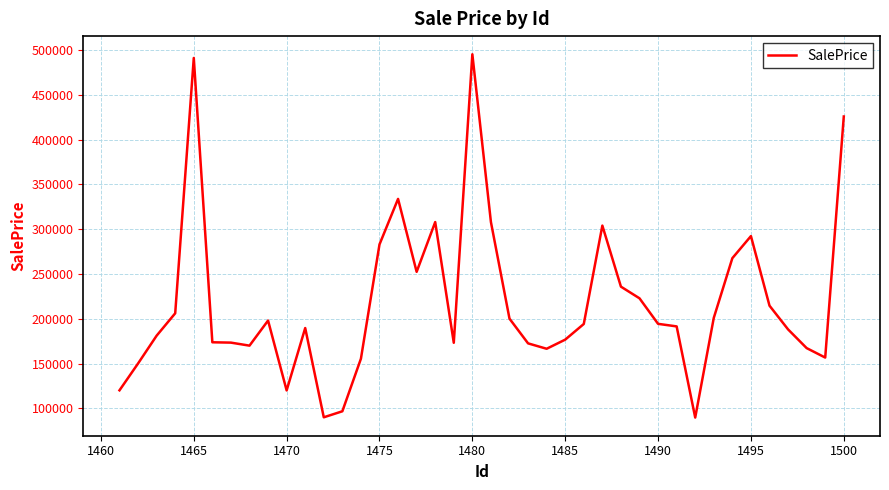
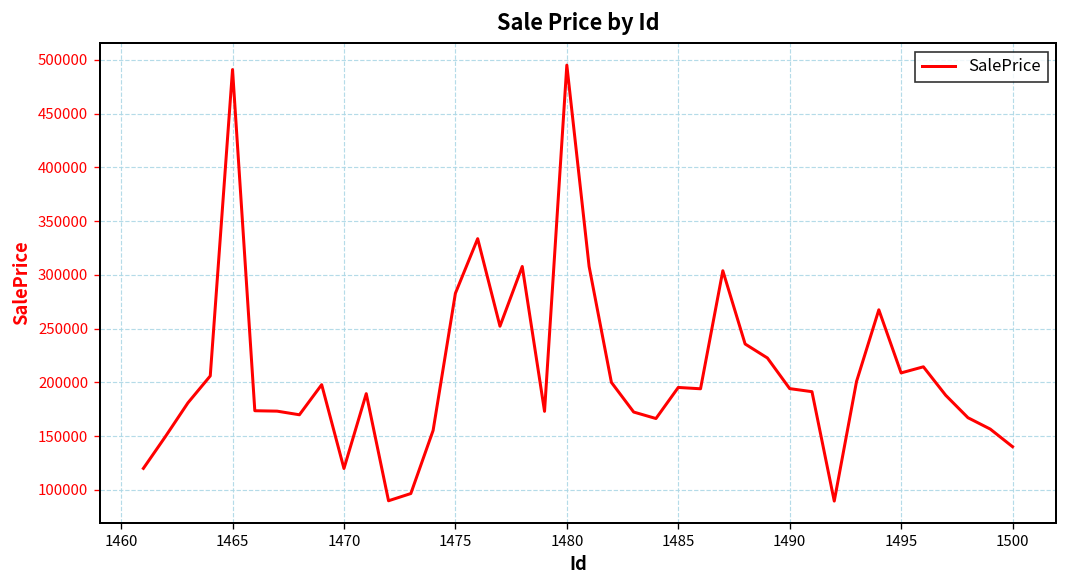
  {
    "1465": 490000,
    "1470": 120000,
    "1475": 280000,
    "1480": 500000,
-   "1485": 180000,
+   "1485": 200000,
    "1490": 190000,
-   "1495": 290000,
-   "1500": 430000
+   "1495": 210000,
+   "1500": 140000
  }
